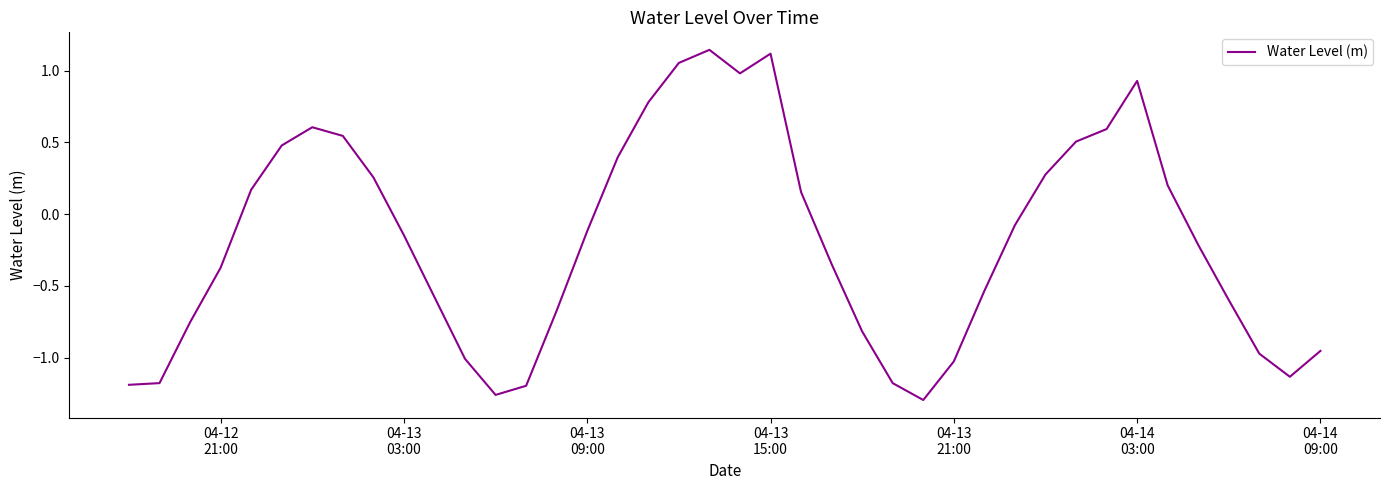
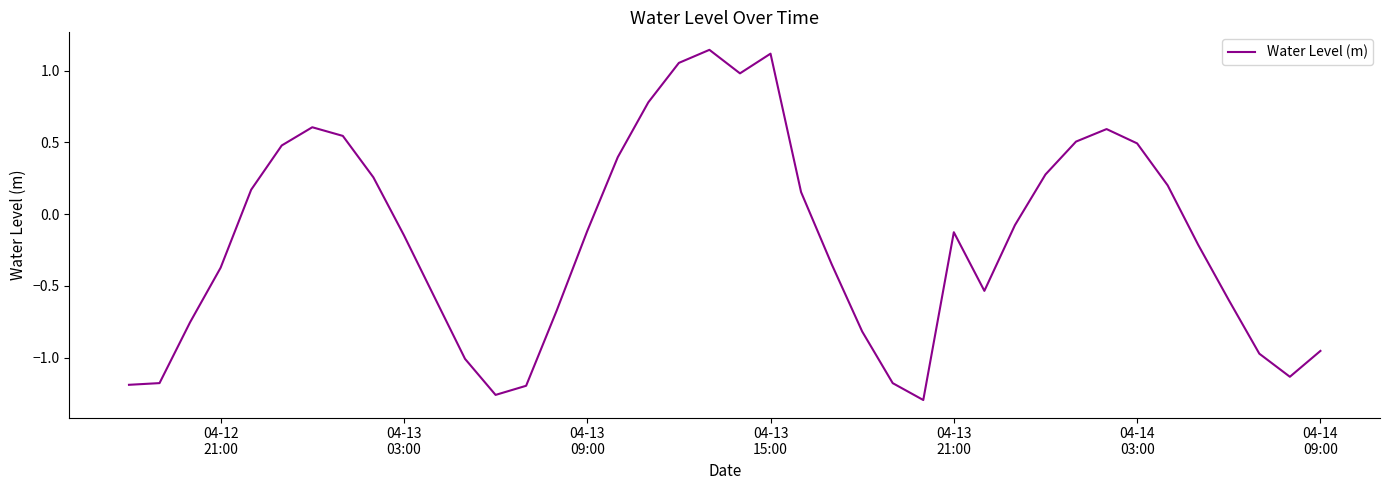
  {
    "04-12 21:00": -0.37,
    "04-13 03:00": -0.15,
    "04-13 09:00": -0.12,
    "04-13 15:00": 1.12,
-   "04-13 21:00": -1.03,
-   "04-14 03:00": 0.93,
+   "04-13 21:00": -0.13,
+   "04-14 03:00": 0.49,
    "04-14 09:00": -0.95
  }
